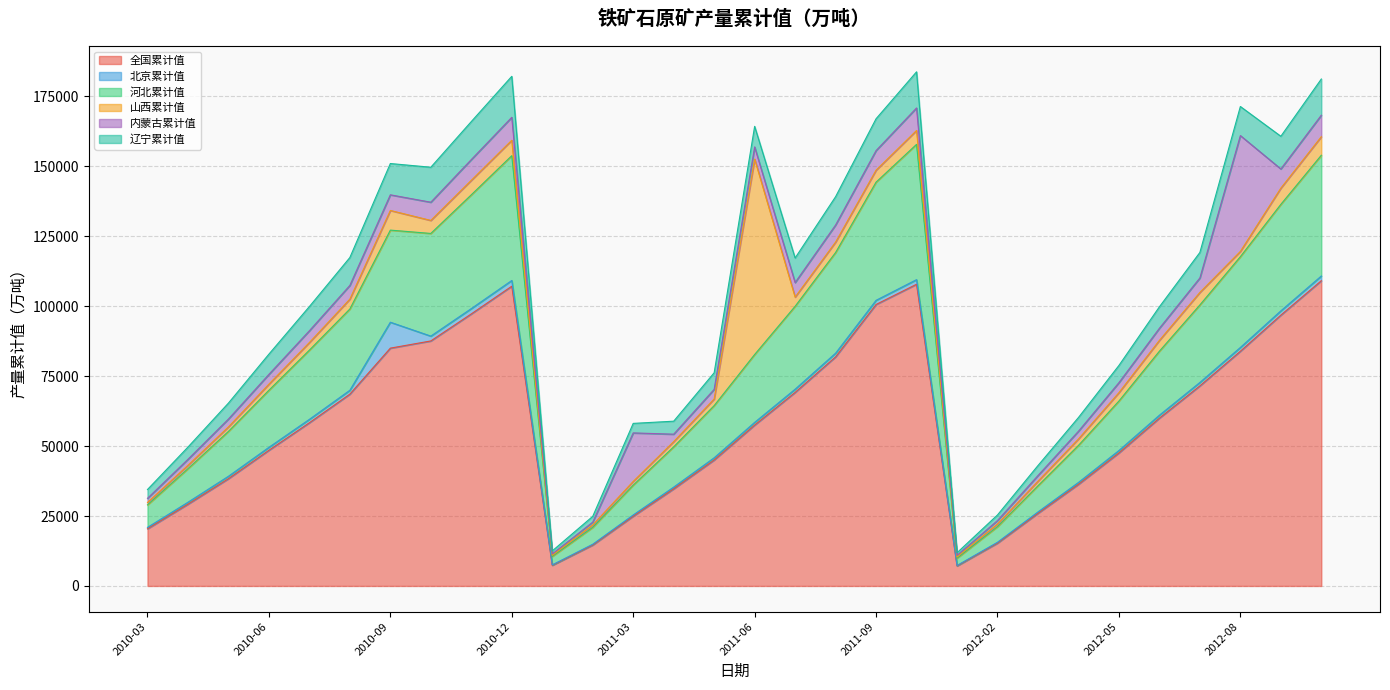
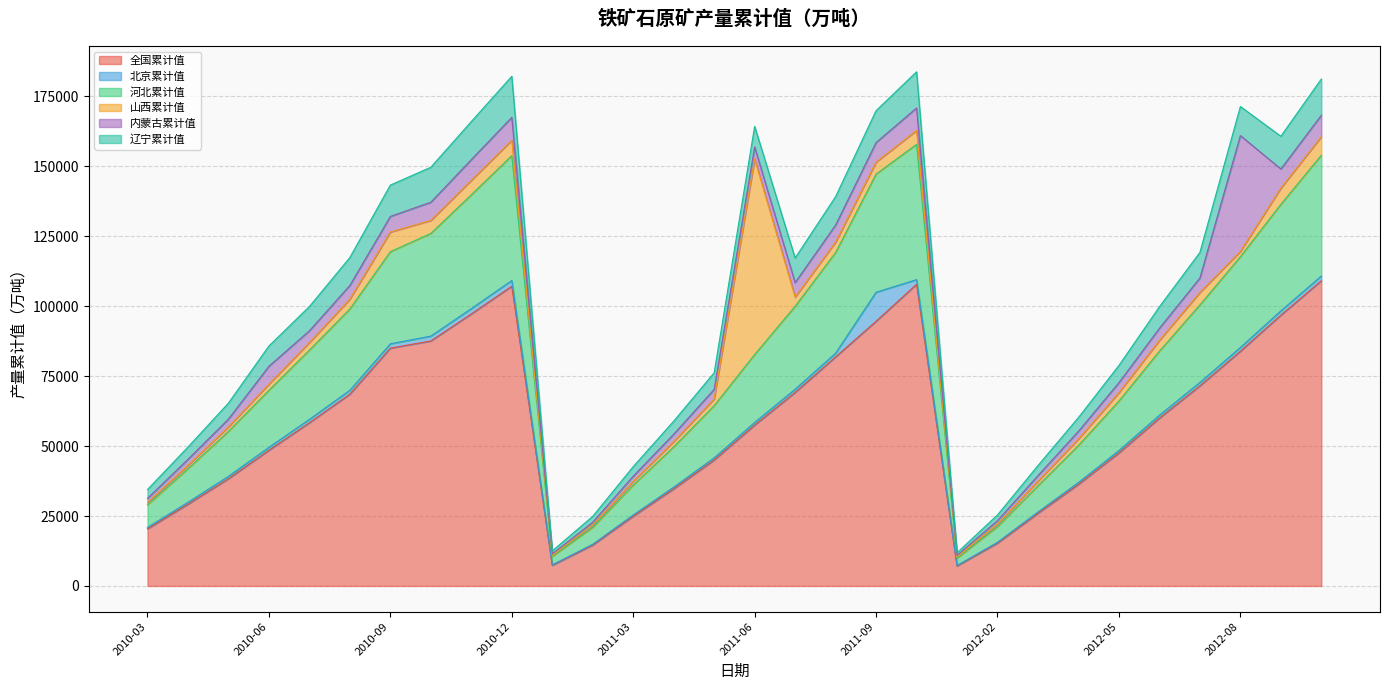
  {
    "全国累计值": {
      "2010-06": 49000,
      "2010-09": 85000,
      "2010-12": 107000,
      "2011-06": 58000,
-     "2011-09": 101000,
+     "2011-09": 95000,
      "2012-08": 84000
    },
    "北京累计值": {
      "2010-06": 1000,
-     "2010-09": 9000,
+     "2010-09": 2000,
      "2010-12": 2000,
      "2011-06": 1000,
-     "2011-09": 1000,
+     "2011-09": 10000,
      "2012-08": 1000
    },
    "山西累计值": {
      "2010-06": 2000,
      "2010-09": 7000,
      "2010-12": 6000,
      "2011-03": 1000,
      "2011-06": 70000,
      "2011-09": 4000,
      "2012-02": 1000,
      "2012-05": 3000,
      "2012-08": 2000
    },
    "内蒙古累计值": {
      "2010-03": 1000,
-     "2010-06": 4000,
+     "2010-06": 6000,
      "2010-09": 6000,
      "2010-12": 8000,
-     "2011-03": 17000,
+     "2011-03": 2000,
      "2011-06": 4000,
      "2011-09": 7000,
      "2012-02": 1000,
      "2012-05": 4000,
      "2012-08": 41000
    }
  }
